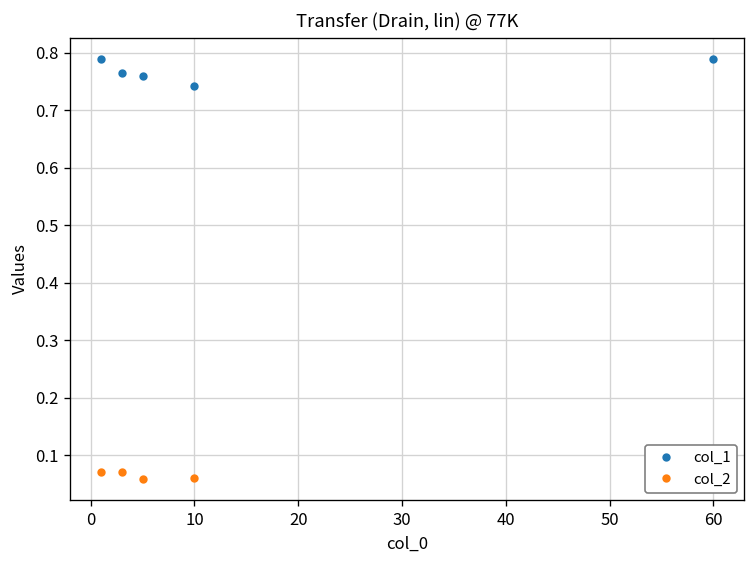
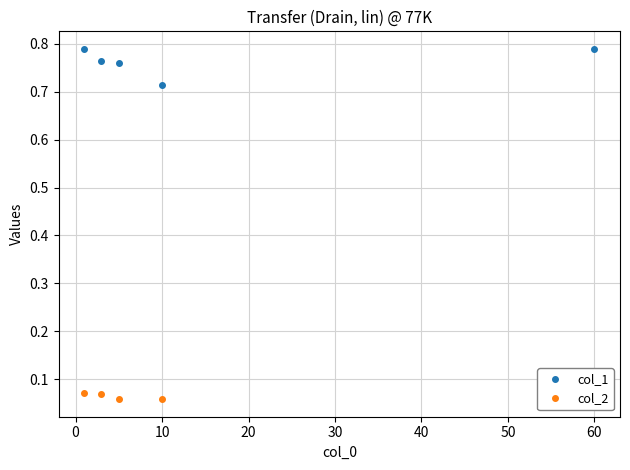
  {
    "col_1": {
-     "10": 0.74,
+     "10": 0.71,
      "60": 0.79
    },
    "col_2": {
      "10": 0.06
    }
  }
